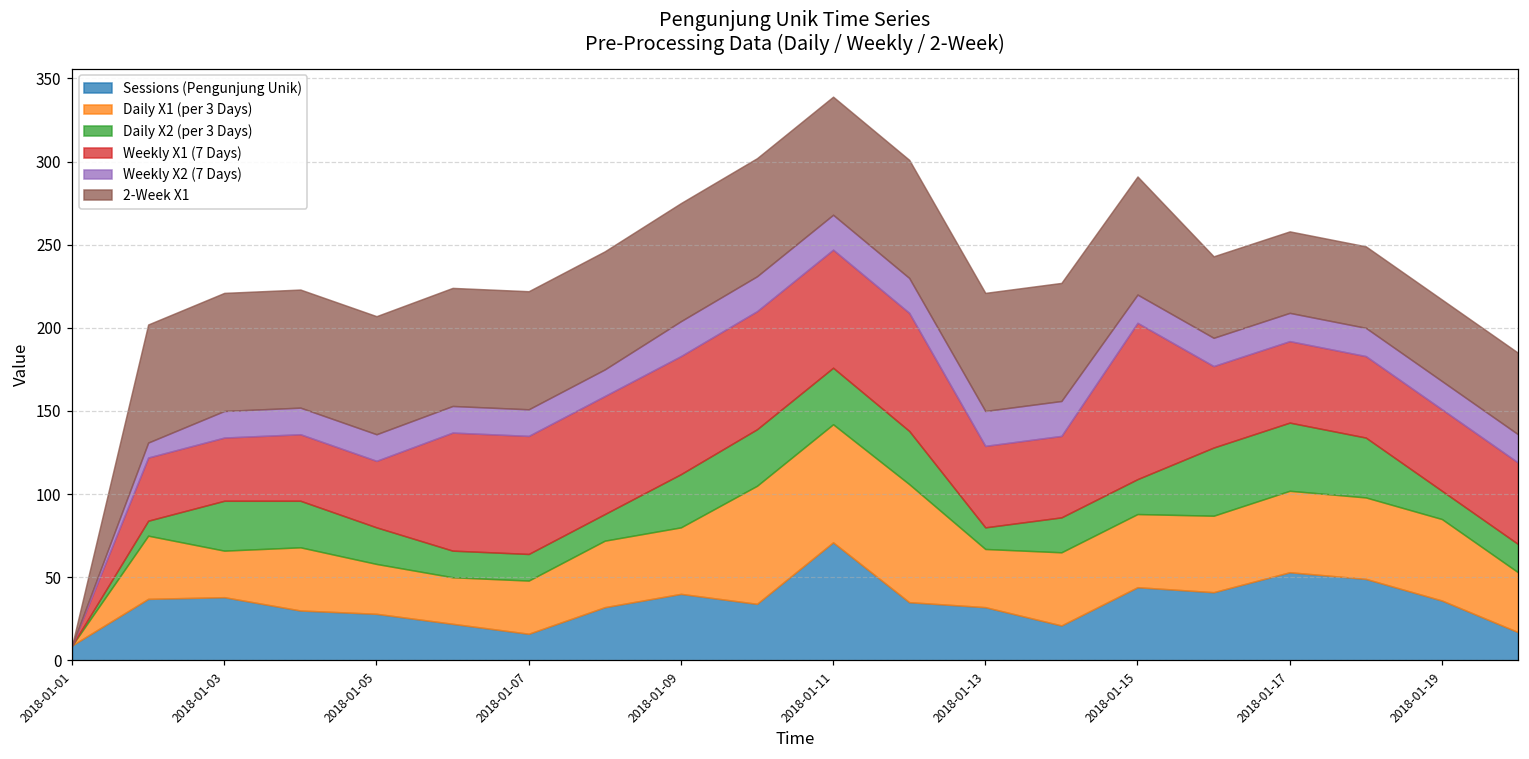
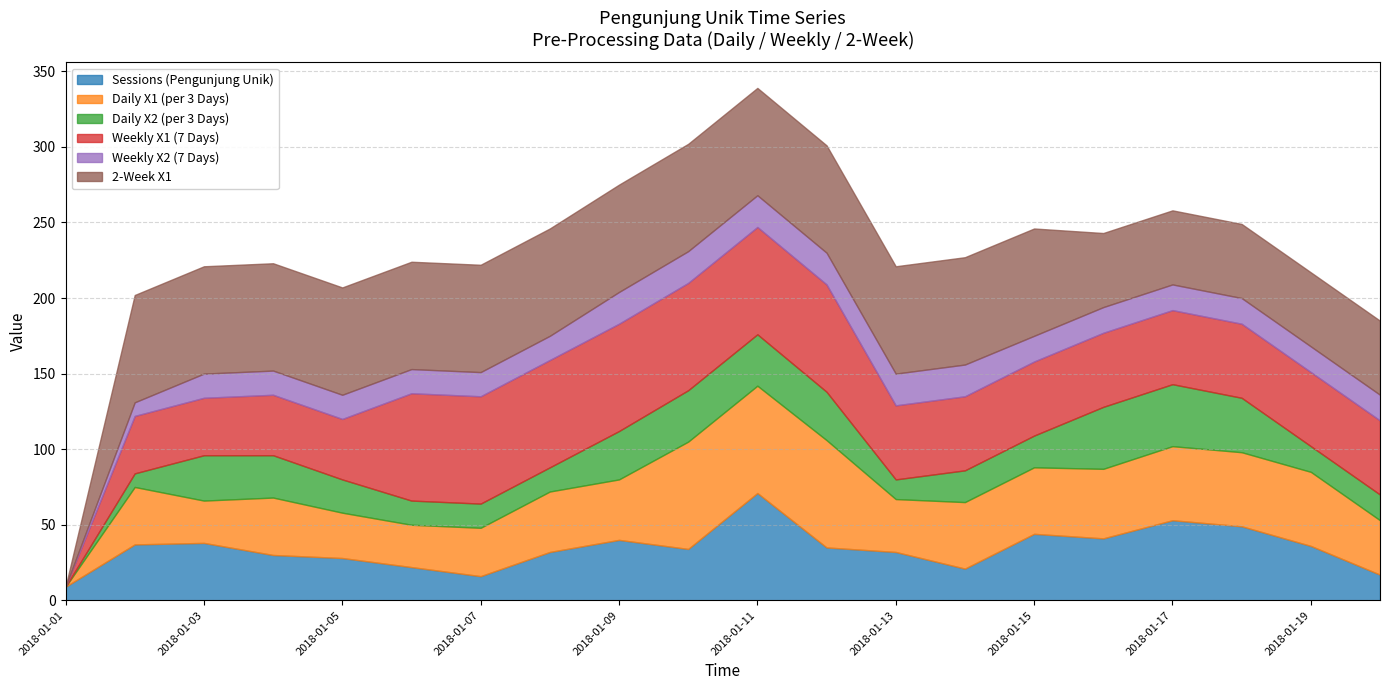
  {
    "Sessions (Pengunjung Unik)": {
      "2018-01-03": 38,
      "2018-01-05": 28,
      "2018-01-07": 16,
      "2018-01-09": 40,
      "2018-01-11": 71,
      "2018-01-13": 32,
      "2018-01-15": 44,
      "2018-01-17": 53,
      "2018-01-19": 36
    },
    "Daily X1 (per 3 Days)": {
      "2018-01-03": 28,
      "2018-01-05": 30,
      "2018-01-07": 32,
      "2018-01-09": 40,
      "2018-01-11": 71,
      "2018-01-13": 35,
      "2018-01-15": 44,
      "2018-01-17": 49,
      "2018-01-19": 49
    },
    "Daily X2 (per 3 Days)": {
      "2018-01-03": 30,
      "2018-01-05": 22,
      "2018-01-07": 16,
      "2018-01-09": 32,
      "2018-01-11": 34,
      "2018-01-13": 13,
      "2018-01-15": 21,
      "2018-01-17": 41,
      "2018-01-19": 17
    },
    "Weekly X1 (7 Days)": {
      "2018-01-03": 38,
      "2018-01-05": 40,
      "2018-01-07": 71,
      "2018-01-09": 71,
      "2018-01-11": 71,
      "2018-01-13": 49,
-     "2018-01-15": 94,
+     "2018-01-15": 49,
      "2018-01-17": 49,
      "2018-01-19": 49
    },
    "Weekly X2 (7 Days)": {
      "2018-01-03": 16,
      "2018-01-05": 16,
      "2018-01-07": 16,
      "2018-01-09": 21,
      "2018-01-11": 21,
      "2018-01-13": 21,
      "2018-01-15": 17,
      "2018-01-17": 17,
      "2018-01-19": 17
    },
    "2-Week X1": {
      "2018-01-03": 71,
      "2018-01-05": 71,
      "2018-01-07": 71,
      "2018-01-09": 71,
      "2018-01-11": 71,
      "2018-01-13": 71,
      "2018-01-15": 71,
      "2018-01-17": 49,
      "2018-01-19": 49
    }
  }
